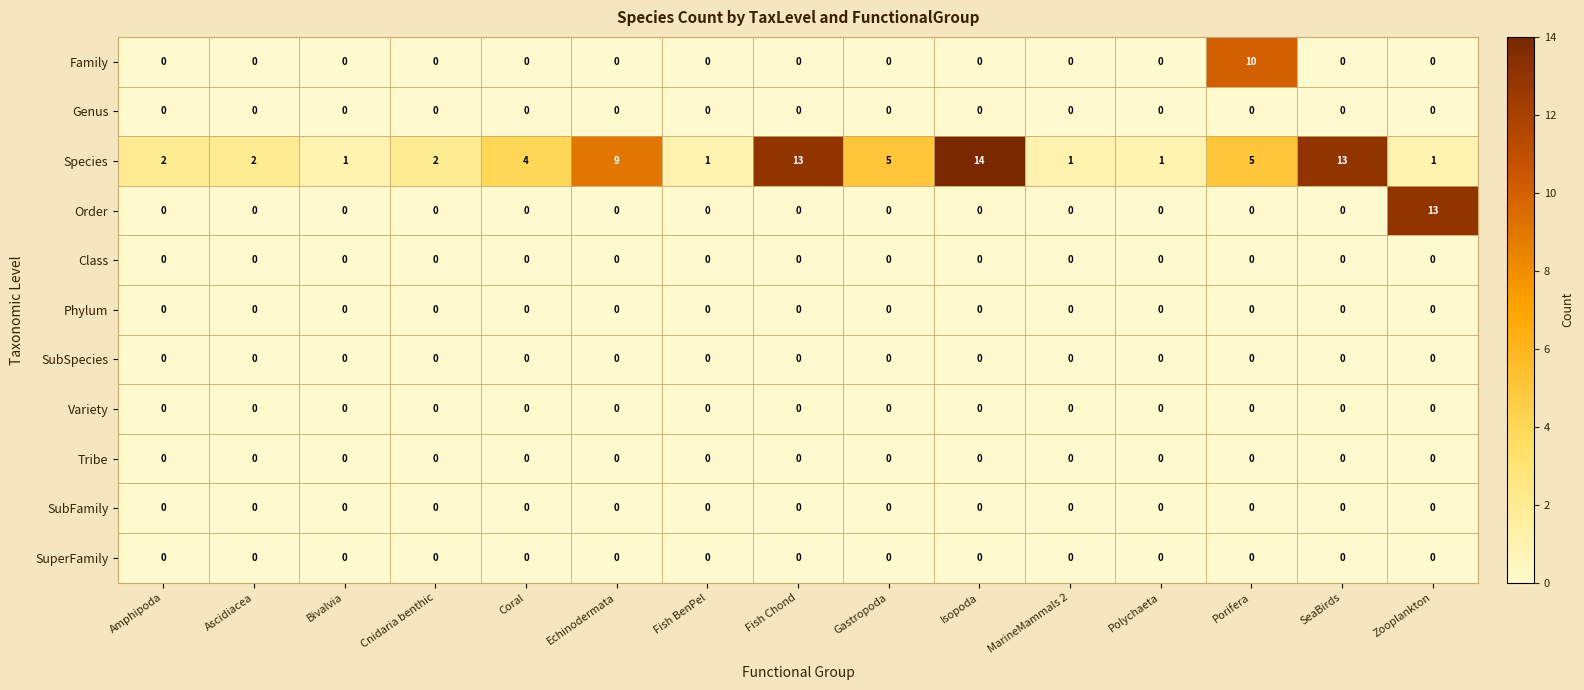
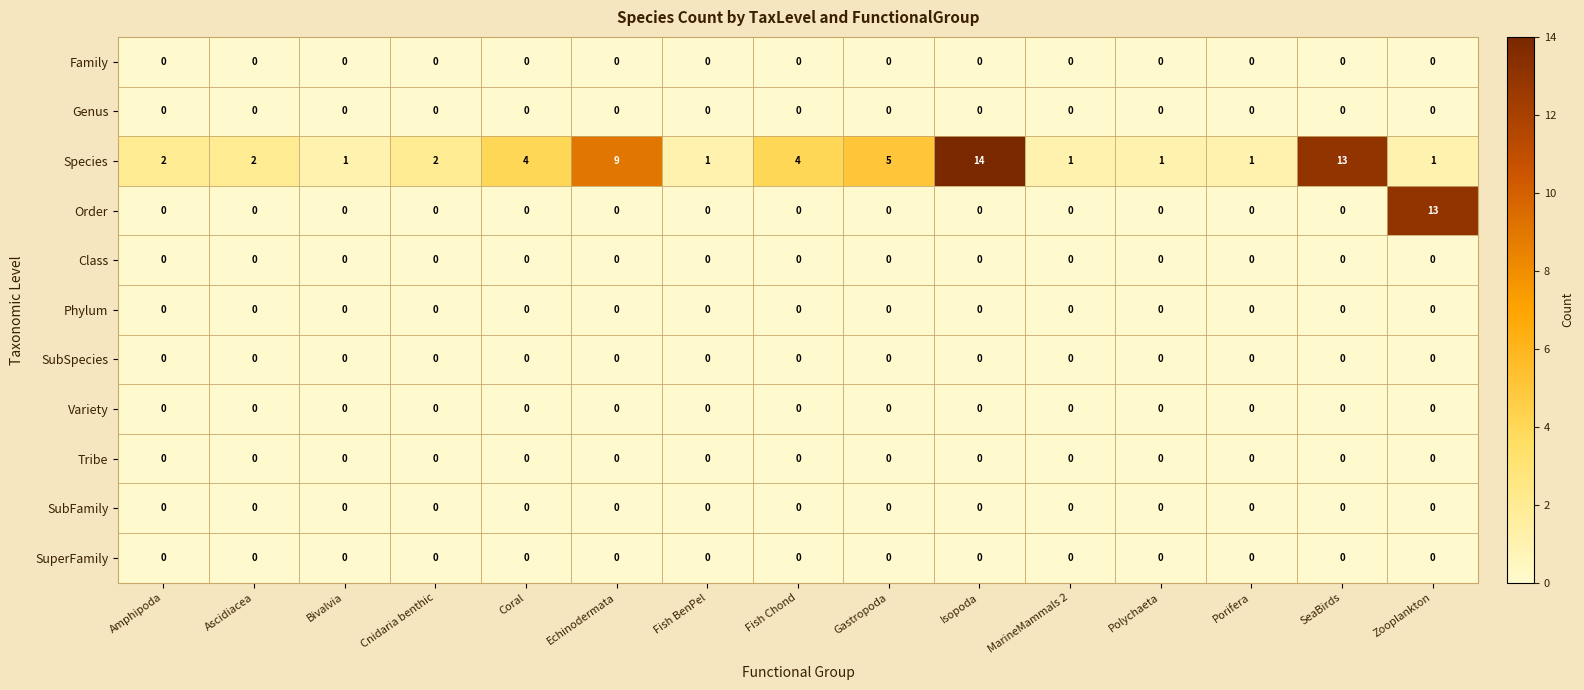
  {
    "Family": {
      "Amphipoda": 0,
      "Ascidiacea": 0,
      "Bivalvia": 0,
      "Cnidaria benthic": 0,
      "Coral": 0,
      "Echinodermata": 0,
      "Fish BenPel": 0,
      "Fish Chond": 0,
      "Gastropoda": 0,
      "Isopoda": 0,
      "MarineMammals 2": 0,
      "Polychaeta": 0,
-     "Porifera": 10,
+     "Porifera": 0,
      "SeaBirds": 0,
      "Zooplankton": 0
    },
    "Genus": {
      "Amphipoda": 0,
      "Ascidiacea": 0,
      "Bivalvia": 0,
      "Cnidaria benthic": 0,
      "Coral": 0,
      "Echinodermata": 0,
      "Fish BenPel": 0,
      "Fish Chond": 0,
      "Gastropoda": 0,
      "Isopoda": 0,
      "MarineMammals 2": 0,
      "Polychaeta": 0,
      "Porifera": 0,
      "SeaBirds": 0,
      "Zooplankton": 0
    },
    "Species": {
      "Amphipoda": 2,
      "Ascidiacea": 2,
      "Bivalvia": 1,
      "Cnidaria benthic": 2,
      "Coral": 4,
      "Echinodermata": 9,
      "Fish BenPel": 1,
-     "Fish Chond": 13,
+     "Fish Chond": 4,
      "Gastropoda": 5,
      "Isopoda": 14,
      "MarineMammals 2": 1,
      "Polychaeta": 1,
-     "Porifera": 5,
+     "Porifera": 1,
      "SeaBirds": 13,
      "Zooplankton": 1
    },
    "Order": {
      "Amphipoda": 0,
      "Ascidiacea": 0,
      "Bivalvia": 0,
      "Cnidaria benthic": 0,
      "Coral": 0,
      "Echinodermata": 0,
      "Fish BenPel": 0,
      "Fish Chond": 0,
      "Gastropoda": 0,
      "Isopoda": 0,
      "MarineMammals 2": 0,
      "Polychaeta": 0,
      "Porifera": 0,
      "SeaBirds": 0,
      "Zooplankton": 13
    },
    "Class": {
      "Amphipoda": 0,
      "Ascidiacea": 0,
      "Bivalvia": 0,
      "Cnidaria benthic": 0,
      "Coral": 0,
      "Echinodermata": 0,
      "Fish BenPel": 0,
      "Fish Chond": 0,
      "Gastropoda": 0,
      "Isopoda": 0,
      "MarineMammals 2": 0,
      "Polychaeta": 0,
      "Porifera": 0,
      "SeaBirds": 0,
      "Zooplankton": 0
    },
    "Phylum": {
      "Amphipoda": 0,
      "Ascidiacea": 0,
      "Bivalvia": 0,
      "Cnidaria benthic": 0,
      "Coral": 0,
      "Echinodermata": 0,
      "Fish BenPel": 0,
      "Fish Chond": 0,
      "Gastropoda": 0,
      "Isopoda": 0,
      "MarineMammals 2": 0,
      "Polychaeta": 0,
      "Porifera": 0,
      "SeaBirds": 0,
      "Zooplankton": 0
    },
    "SubSpecies": {
      "Amphipoda": 0,
      "Ascidiacea": 0,
      "Bivalvia": 0,
      "Cnidaria benthic": 0,
      "Coral": 0,
      "Echinodermata": 0,
      "Fish BenPel": 0,
      "Fish Chond": 0,
      "Gastropoda": 0,
      "Isopoda": 0,
      "MarineMammals 2": 0,
      "Polychaeta": 0,
      "Porifera": 0,
      "SeaBirds": 0,
      "Zooplankton": 0
    },
    "Variety": {
      "Amphipoda": 0,
      "Ascidiacea": 0,
      "Bivalvia": 0,
      "Cnidaria benthic": 0,
      "Coral": 0,
      "Echinodermata": 0,
      "Fish BenPel": 0,
      "Fish Chond": 0,
      "Gastropoda": 0,
      "Isopoda": 0,
      "MarineMammals 2": 0,
      "Polychaeta": 0,
      "Porifera": 0,
      "SeaBirds": 0,
      "Zooplankton": 0
    },
    "Tribe": {
      "Amphipoda": 0,
      "Ascidiacea": 0,
      "Bivalvia": 0,
      "Cnidaria benthic": 0,
      "Coral": 0,
      "Echinodermata": 0,
      "Fish BenPel": 0,
      "Fish Chond": 0,
      "Gastropoda": 0,
      "Isopoda": 0,
      "MarineMammals 2": 0,
      "Polychaeta": 0,
      "Porifera": 0,
      "SeaBirds": 0,
      "Zooplankton": 0
    },
    "SubFamily": {
      "Amphipoda": 0,
      "Ascidiacea": 0,
      "Bivalvia": 0,
      "Cnidaria benthic": 0,
      "Coral": 0,
      "Echinodermata": 0,
      "Fish BenPel": 0,
      "Fish Chond": 0,
      "Gastropoda": 0,
      "Isopoda": 0,
      "MarineMammals 2": 0,
      "Polychaeta": 0,
      "Porifera": 0,
      "SeaBirds": 0,
      "Zooplankton": 0
    },
    "SuperFamily": {
      "Amphipoda": 0,
      "Ascidiacea": 0,
      "Bivalvia": 0,
      "Cnidaria benthic": 0,
      "Coral": 0,
      "Echinodermata": 0,
      "Fish BenPel": 0,
      "Fish Chond": 0,
      "Gastropoda": 0,
      "Isopoda": 0,
      "MarineMammals 2": 0,
      "Polychaeta": 0,
      "Porifera": 0,
      "SeaBirds": 0,
      "Zooplankton": 0
    }
  }
